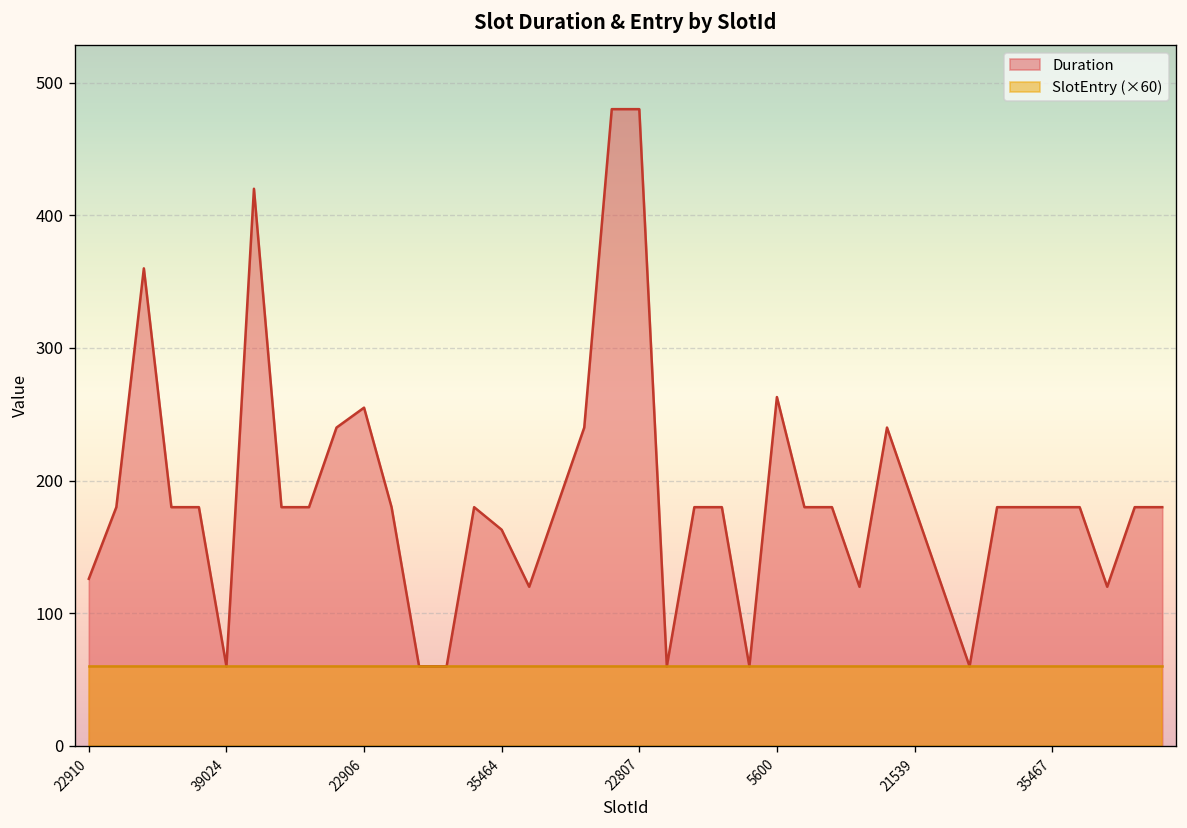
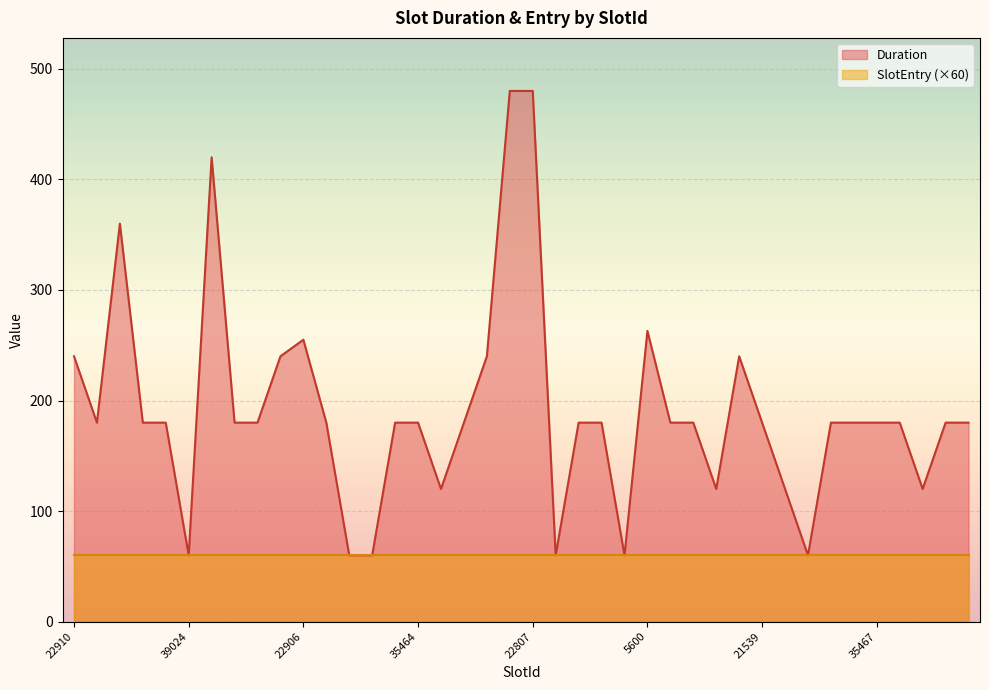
  {
    "Duration": {
-     "22910": 126,
+     "22910": 240,
      "22906": 255,
-     "35464": 163,
+     "35464": 180,
      "22807": 480,
      "5600": 263,
      "21539": 180,
      "35467": 180
    },
    "SlotEntry (×60)": {
      "22910": 60,
      "22906": 60,
      "35464": 60,
      "22807": 60,
      "5600": 60,
      "21539": 60,
      "35467": 60
    }
  }
